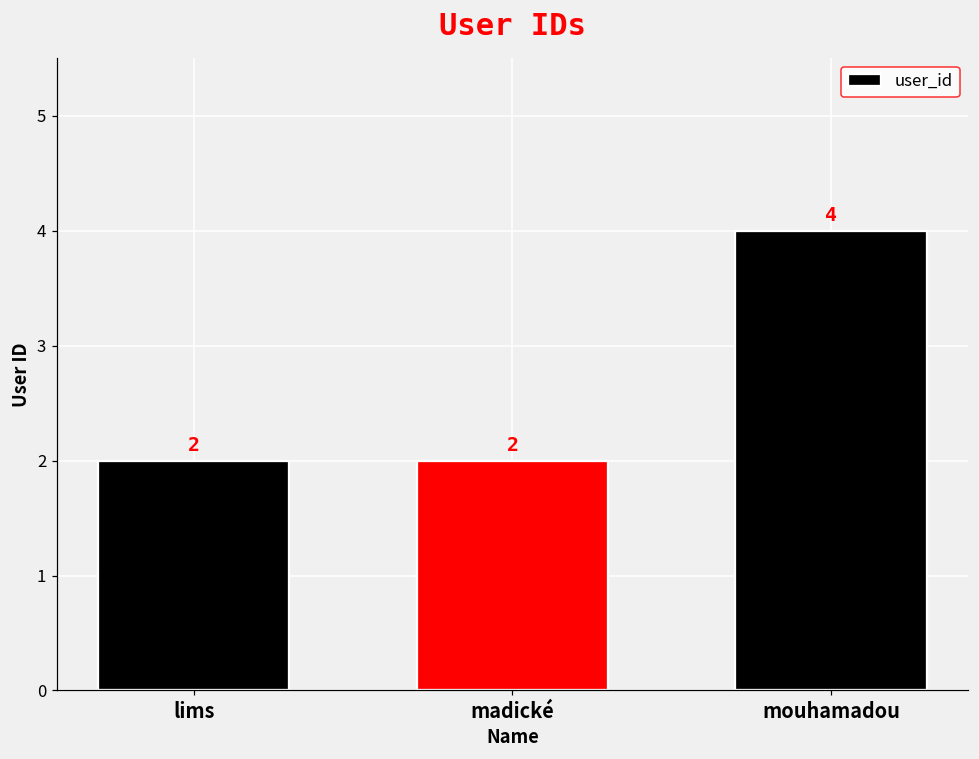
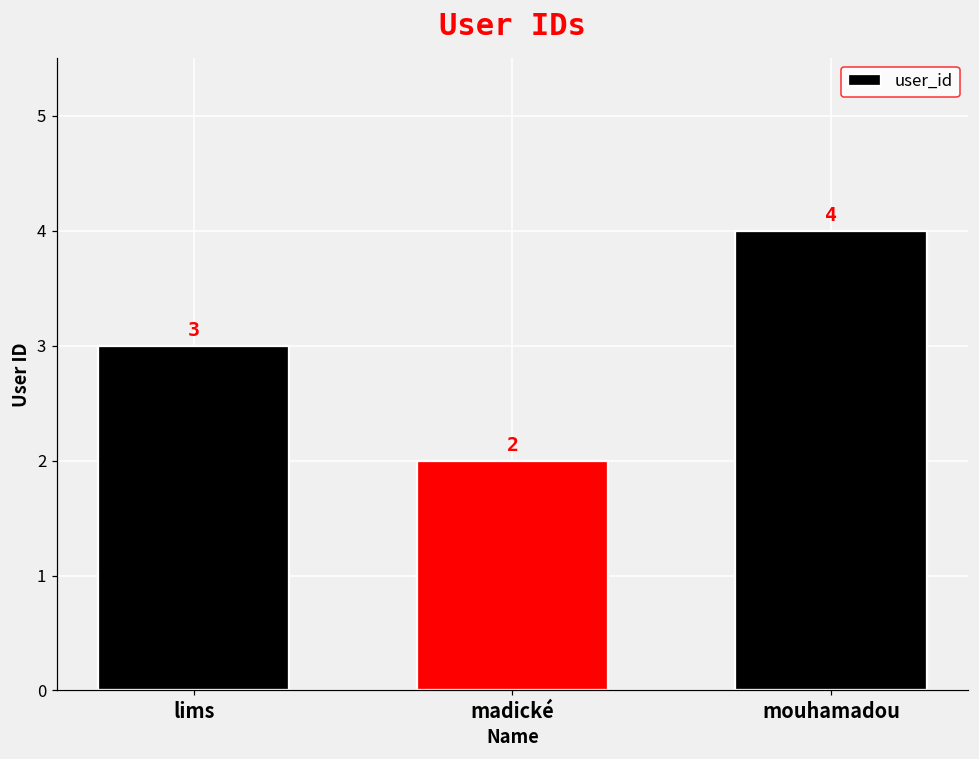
  {
-   "lims": 2,
+   "lims": 3,
    "madické": 2,
    "mouhamadou": 4
  }
